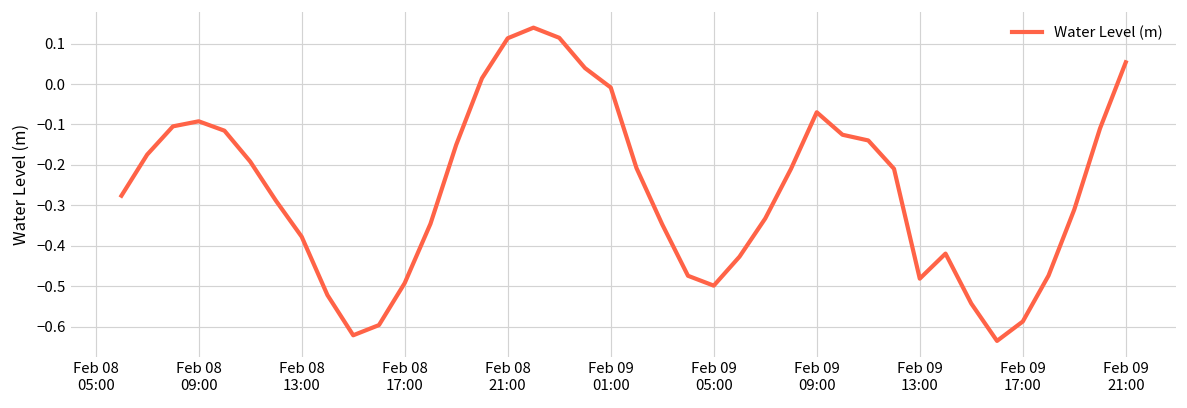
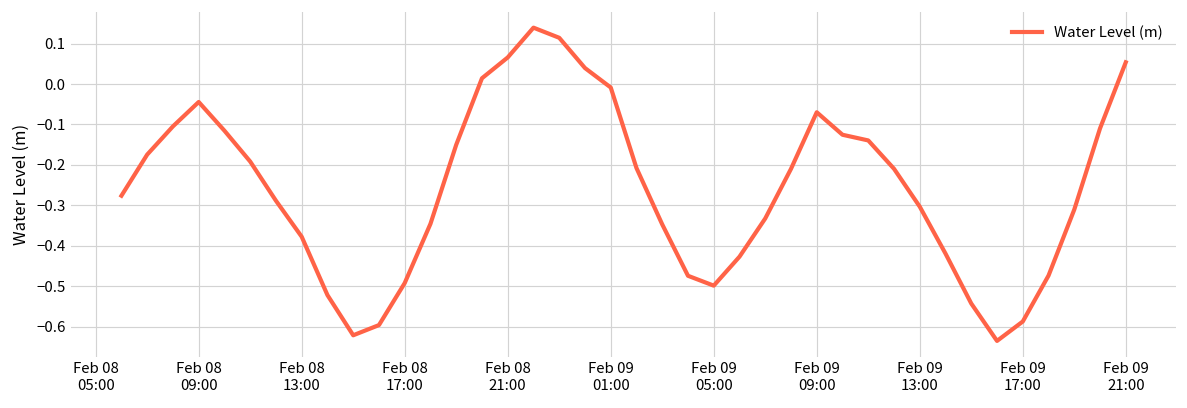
  {
-   "Feb 08 09:00": -0.09,
+   "Feb 08 09:00": -0.04,
    "Feb 08 13:00": -0.38,
    "Feb 08 17:00": -0.49,
-   "Feb 08 21:00": 0.11,
+   "Feb 08 21:00": 0.07,
    "Feb 09 01:00": -0.01,
    "Feb 09 05:00": -0.50,
    "Feb 09 09:00": -0.07,
-   "Feb 09 13:00": -0.48,
+   "Feb 09 13:00": -0.30,
    "Feb 09 17:00": -0.59,
    "Feb 09 21:00": 0.05
  }
